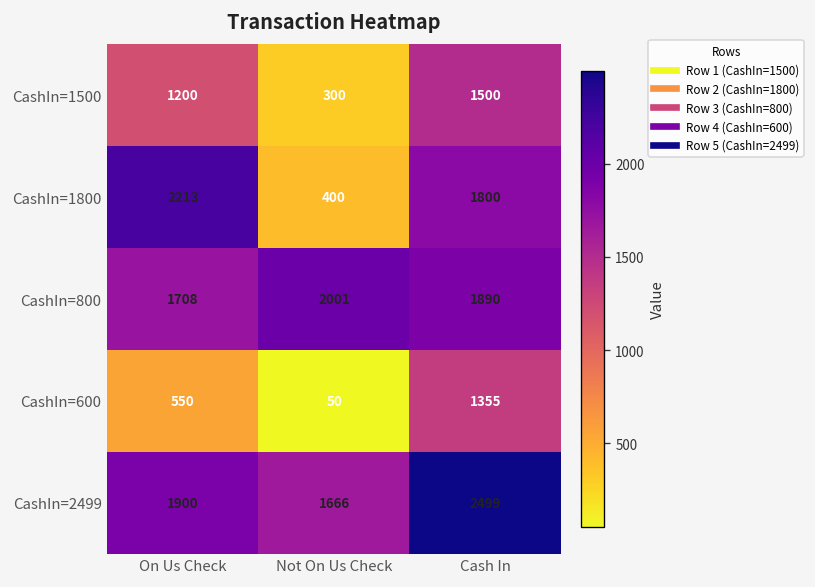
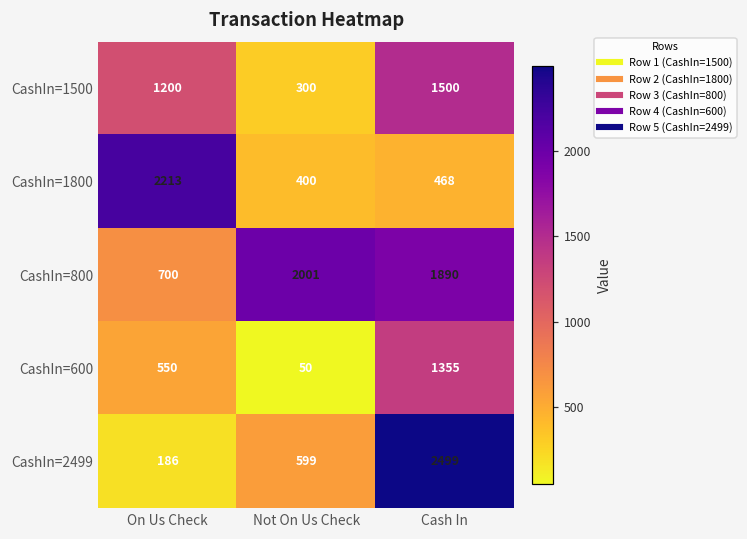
  {
    "CashIn=1500": {
      "On Us Check": 1200,
      "Not On Us Check": 300,
      "Cash In": 1500
    },
    "CashIn=1800": {
      "On Us Check": 2213,
      "Not On Us Check": 400,
-     "Cash In": 1800
+     "Cash In": 468
    },
    "CashIn=800": {
-     "On Us Check": 1708,
+     "On Us Check": 700,
      "Not On Us Check": 2001,
      "Cash In": 1890
    },
    "CashIn=600": {
      "On Us Check": 550,
      "Not On Us Check": 50,
      "Cash In": 1355
    },
    "CashIn=2499": {
-     "On Us Check": 1900,
-     "Not On Us Check": 1666,
+     "On Us Check": 186,
+     "Not On Us Check": 599,
      "Cash In": 2499
    }
  }
